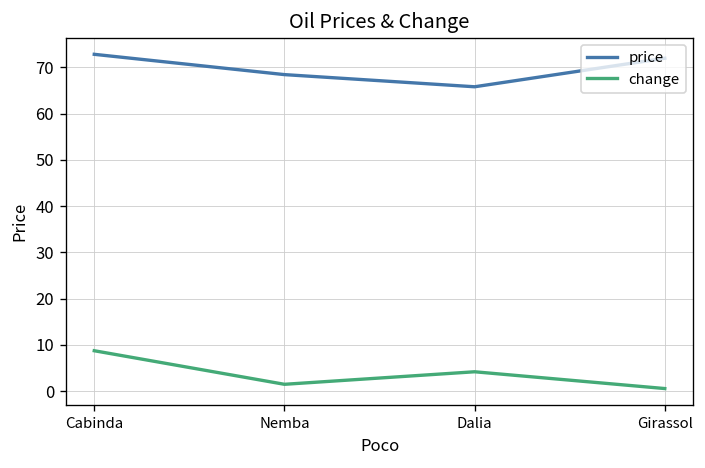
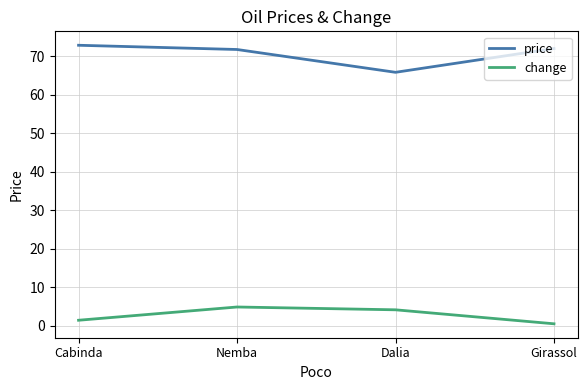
  {
    "price": {
      "Cabinda": 73,
-     "Nemba": 68,
+     "Nemba": 72,
      "Dalia": 66
    },
    "change": {
-     "Cabinda": 9,
-     "Nemba": 1,
+     "Cabinda": 1,
+     "Nemba": 5,
      "Dalia": 4,
      "Girassol": 1
    }
  }
